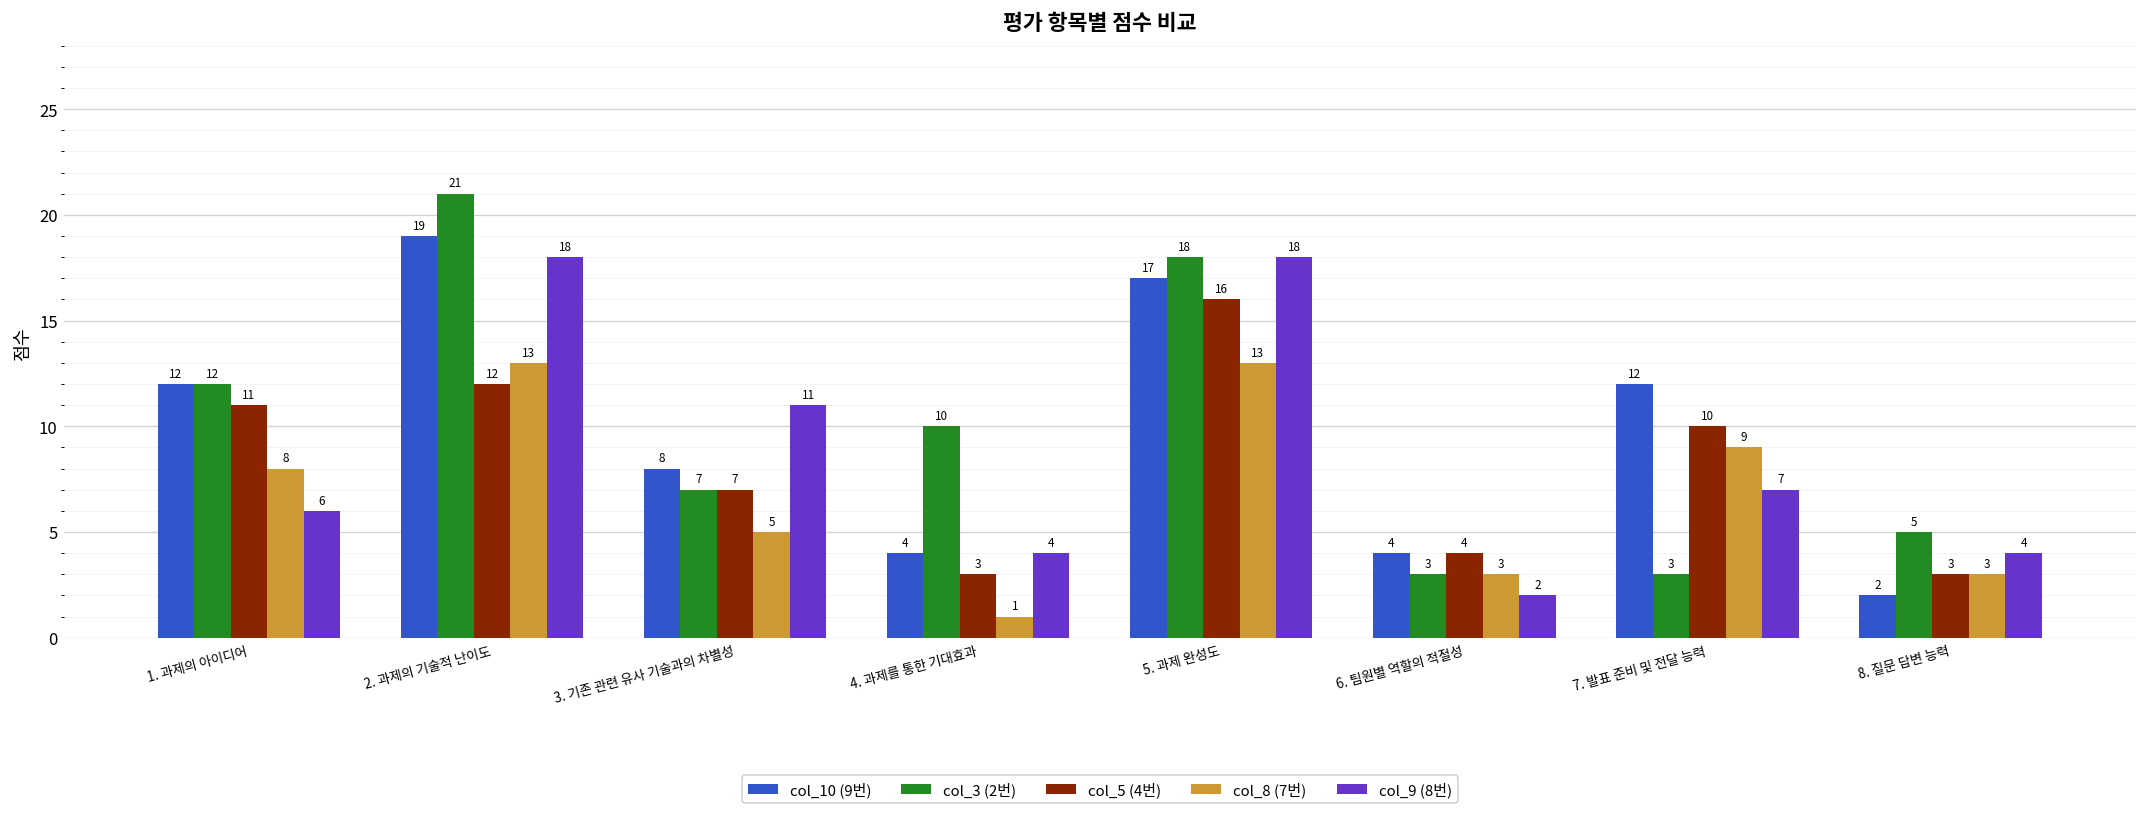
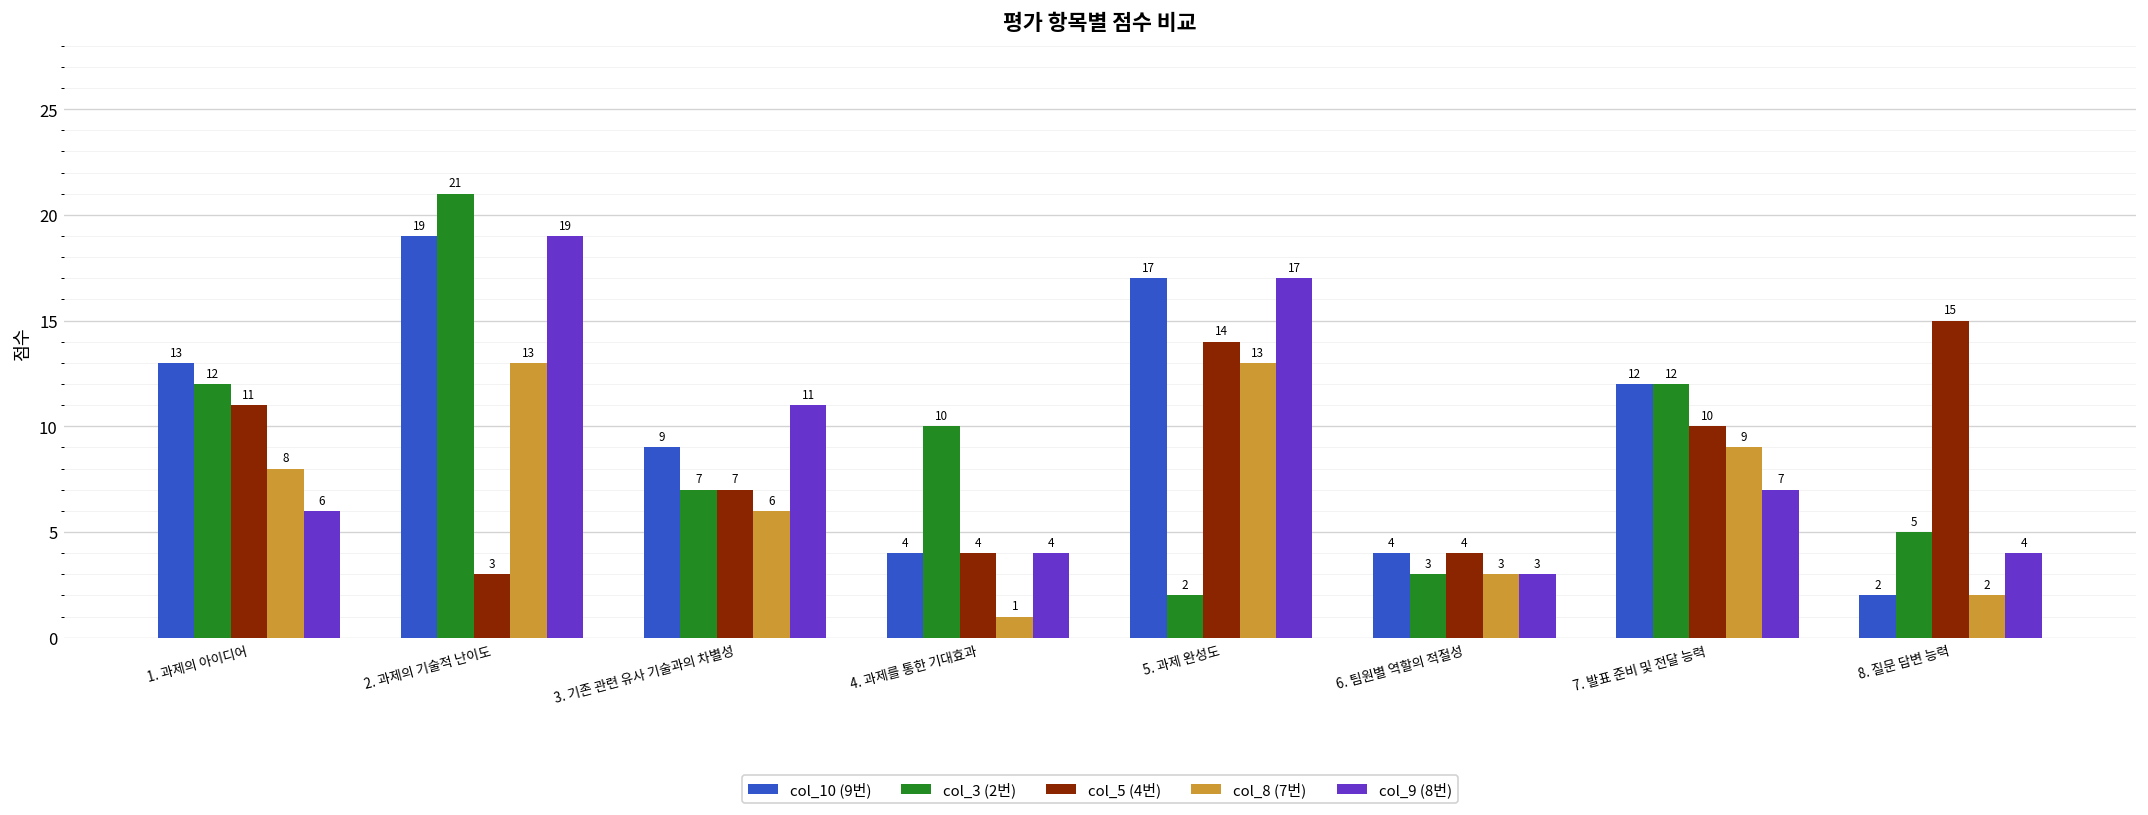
  {
    "col_10 (9번)": {
-     "1. 과제의 아이디어": 12,
+     "1. 과제의 아이디어": 13,
      "2. 과제의 기술적 난이도": 19,
-     "3. 기존 관련 유사 기술과의 차별성": 8,
+     "3. 기존 관련 유사 기술과의 차별성": 9,
      "4. 과제를 통한 기대효과": 4,
      "5. 과제 완성도": 17,
      "6. 팀원별 역할의 적절성": 4,
      "7. 발표 준비 및 전달 능력": 12,
      "8. 질문 답변 능력": 2
    },
    "col_3 (2번)": {
      "1. 과제의 아이디어": 12,
      "2. 과제의 기술적 난이도": 21,
      "3. 기존 관련 유사 기술과의 차별성": 7,
      "4. 과제를 통한 기대효과": 10,
-     "5. 과제 완성도": 18,
+     "5. 과제 완성도": 2,
      "6. 팀원별 역할의 적절성": 3,
-     "7. 발표 준비 및 전달 능력": 3,
+     "7. 발표 준비 및 전달 능력": 12,
      "8. 질문 답변 능력": 5
    },
    "col_5 (4번)": {
      "1. 과제의 아이디어": 11,
-     "2. 과제의 기술적 난이도": 12,
+     "2. 과제의 기술적 난이도": 3,
      "3. 기존 관련 유사 기술과의 차별성": 7,
-     "4. 과제를 통한 기대효과": 3,
-     "5. 과제 완성도": 16,
+     "4. 과제를 통한 기대효과": 4,
+     "5. 과제 완성도": 14,
      "6. 팀원별 역할의 적절성": 4,
      "7. 발표 준비 및 전달 능력": 10,
-     "8. 질문 답변 능력": 3
+     "8. 질문 답변 능력": 15
    },
    "col_8 (7번)": {
      "1. 과제의 아이디어": 8,
      "2. 과제의 기술적 난이도": 13,
-     "3. 기존 관련 유사 기술과의 차별성": 5,
+     "3. 기존 관련 유사 기술과의 차별성": 6,
      "4. 과제를 통한 기대효과": 1,
      "5. 과제 완성도": 13,
      "6. 팀원별 역할의 적절성": 3,
      "7. 발표 준비 및 전달 능력": 9,
-     "8. 질문 답변 능력": 3
+     "8. 질문 답변 능력": 2
    },
    "col_9 (8번)": {
      "1. 과제의 아이디어": 6,
-     "2. 과제의 기술적 난이도": 18,
+     "2. 과제의 기술적 난이도": 19,
      "3. 기존 관련 유사 기술과의 차별성": 11,
      "4. 과제를 통한 기대효과": 4,
-     "5. 과제 완성도": 18,
-     "6. 팀원별 역할의 적절성": 2,
+     "5. 과제 완성도": 17,
+     "6. 팀원별 역할의 적절성": 3,
      "7. 발표 준비 및 전달 능력": 7,
      "8. 질문 답변 능력": 4
    }
  }
